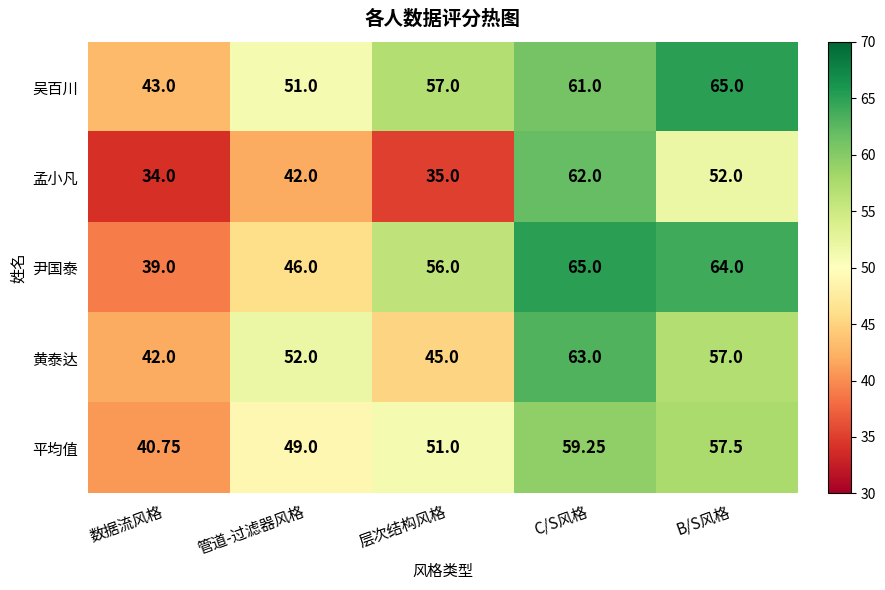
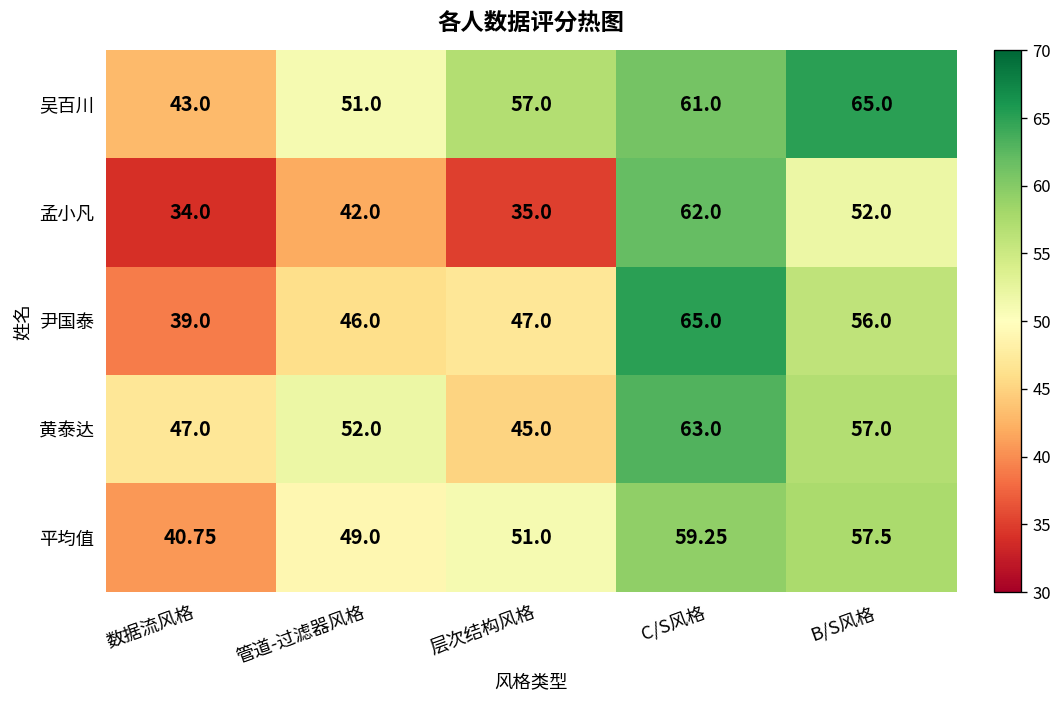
  {
    "吴百川": {
      "数据流风格": 43.0,
      "管道-过滤器风格": 51.0,
      "层次结构风格": 57.0,
      "C/S风格": 61.0,
      "B/S风格": 65.0
    },
    "孟小凡": {
      "数据流风格": 34.0,
      "管道-过滤器风格": 42.0,
      "层次结构风格": 35.0,
      "C/S风格": 62.0,
      "B/S风格": 52.0
    },
    "尹国泰": {
      "数据流风格": 39.0,
      "管道-过滤器风格": 46.0,
-     "层次结构风格": 56.0,
+     "层次结构风格": 47.0,
      "C/S风格": 65.0,
-     "B/S风格": 64.0
+     "B/S风格": 56.0
    },
    "黄泰达": {
-     "数据流风格": 42.0,
+     "数据流风格": 47.0,
      "管道-过滤器风格": 52.0,
      "层次结构风格": 45.0,
      "C/S风格": 63.0,
      "B/S风格": 57.0
    },
    "平均值": {
      "数据流风格": 40.75,
      "管道-过滤器风格": 49.0,
      "层次结构风格": 51.0,
      "C/S风格": 59.25,
      "B/S风格": 57.5
    }
  }
